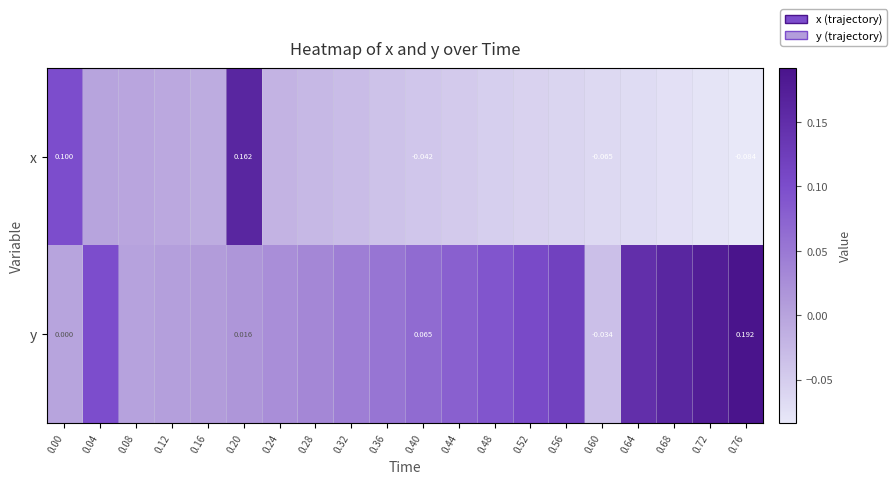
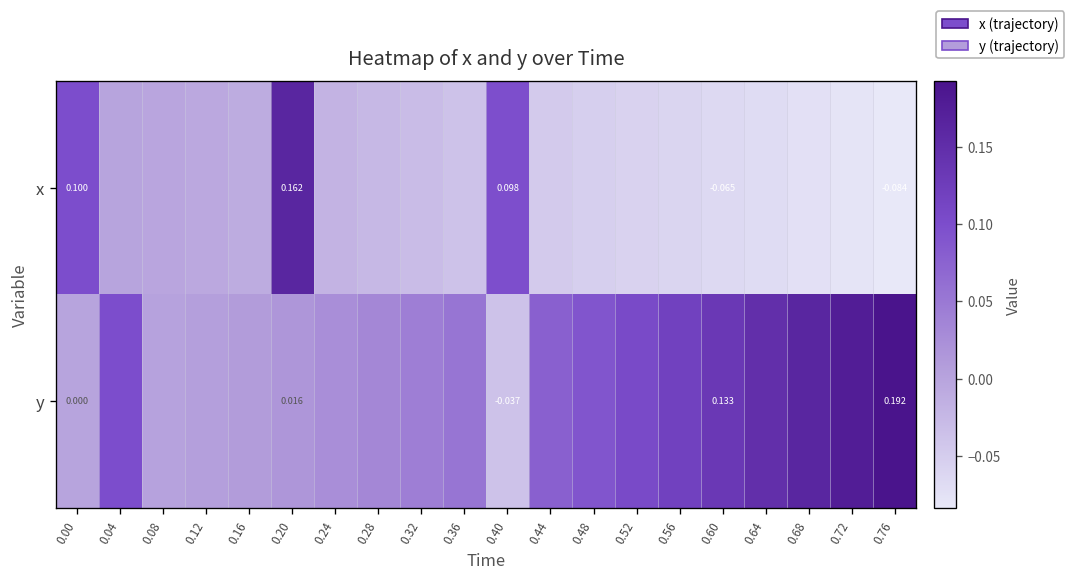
  {
    "x": {
      "0.00": 0.100,
      "0.20": 0.162,
-     "0.40": -0.042
+     "0.40": 0.098
    },
    "y": {
      "0.00": 0.000,
      "0.20": 0.016,
-     "0.40": 0.065,
-     "0.60": -0.034,
+     "0.40": -0.037,
+     "0.60": 0.133,
      "0.76": 0.192
    }
  }
